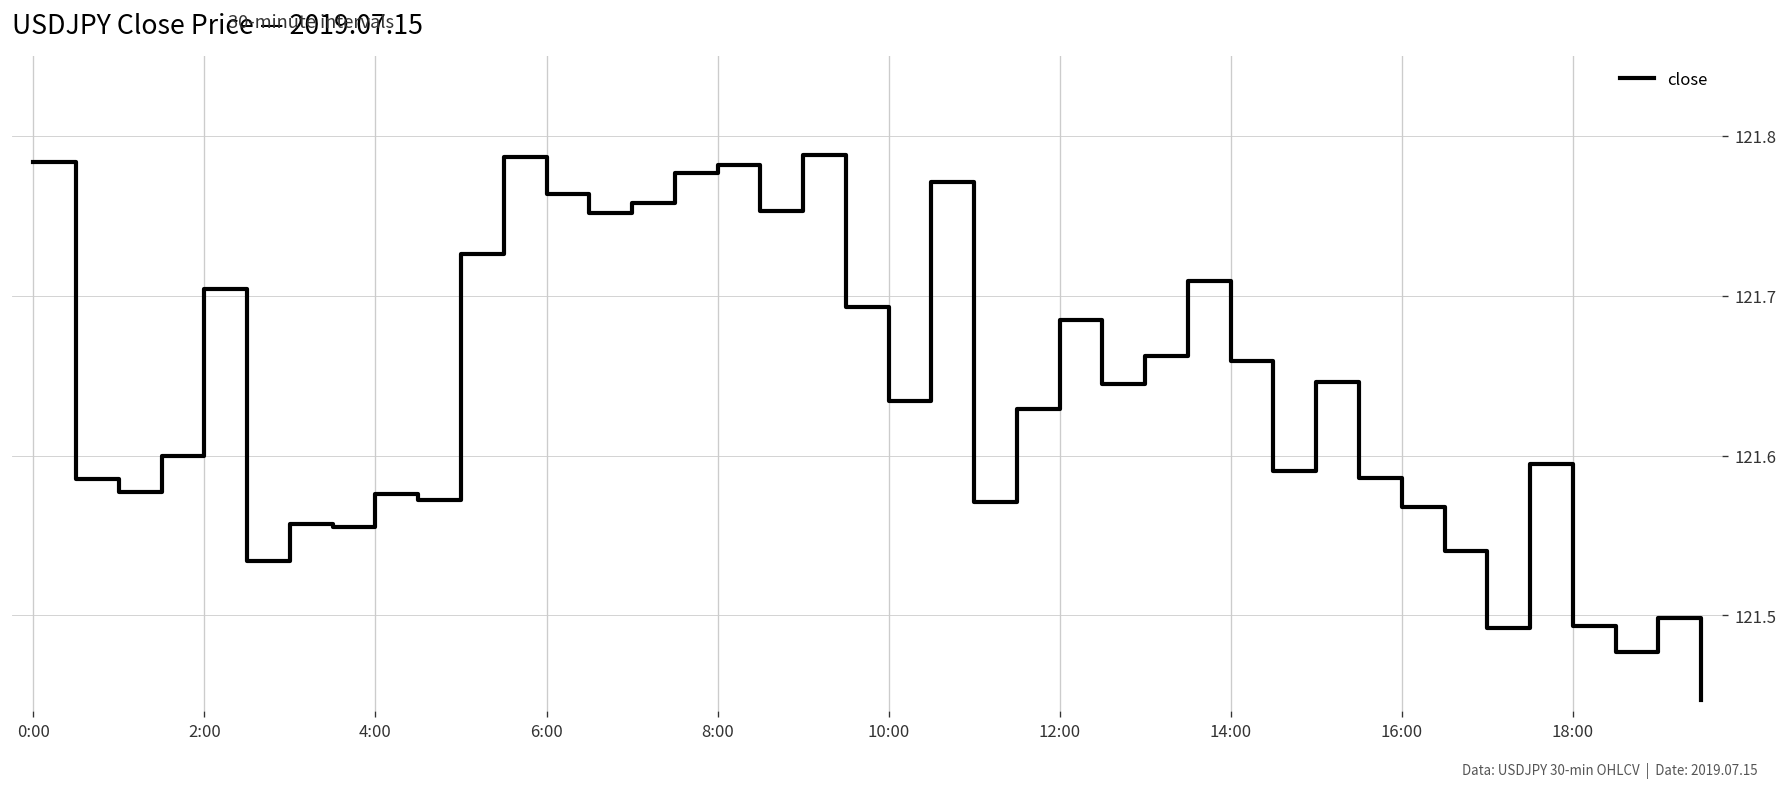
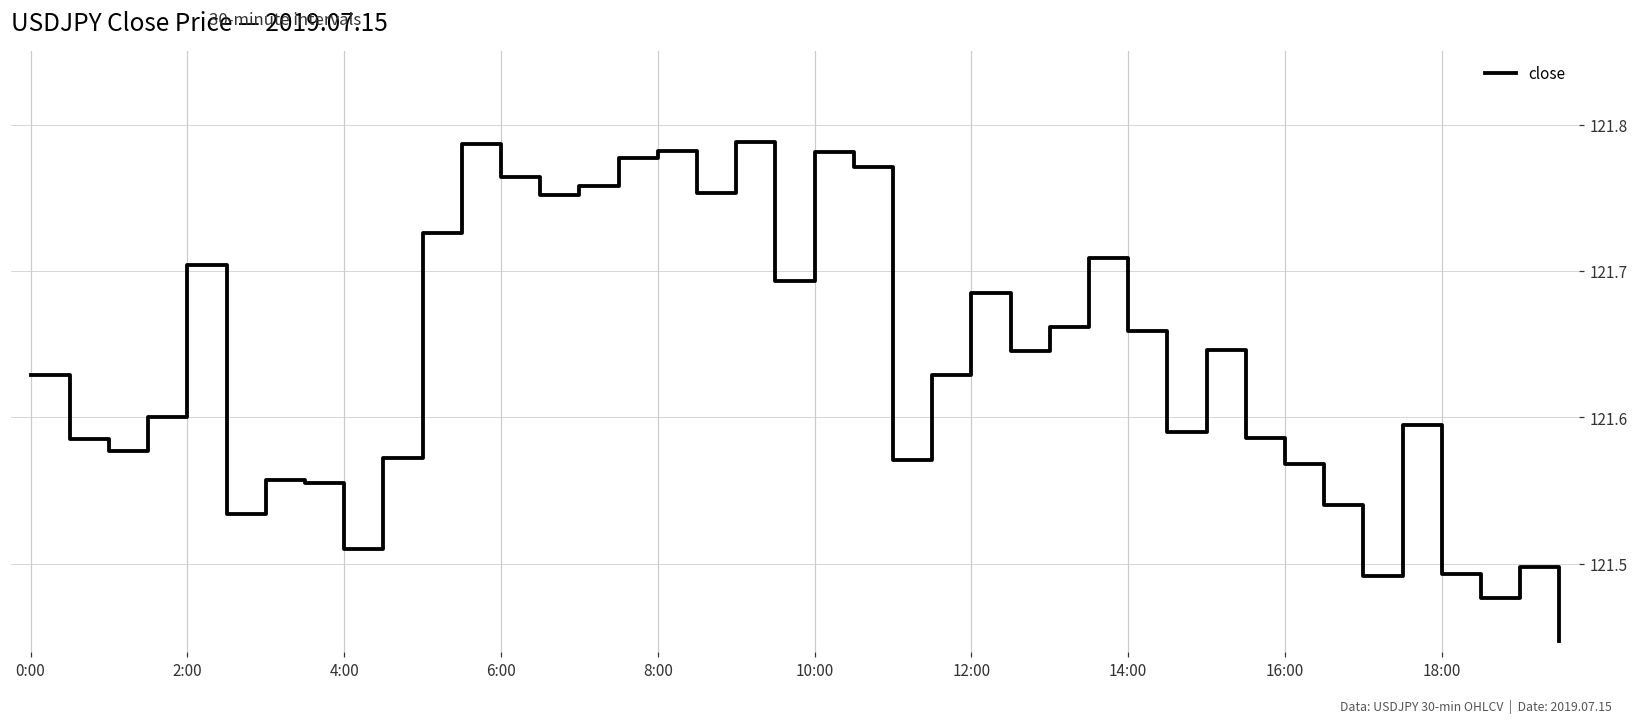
  {
-   "0:00": 121.784,
+   "0:00": 121.629,
    "2:00": 121.704,
-   "4:00": 121.576,
+   "4:00": 121.510,
    "6:00": 121.764,
    "8:00": 121.782,
-   "10:00": 121.634,
+   "10:00": 121.781,
    "12:00": 121.685,
    "14:00": 121.659,
    "16:00": 121.568,
    "18:00": 121.493
  }
